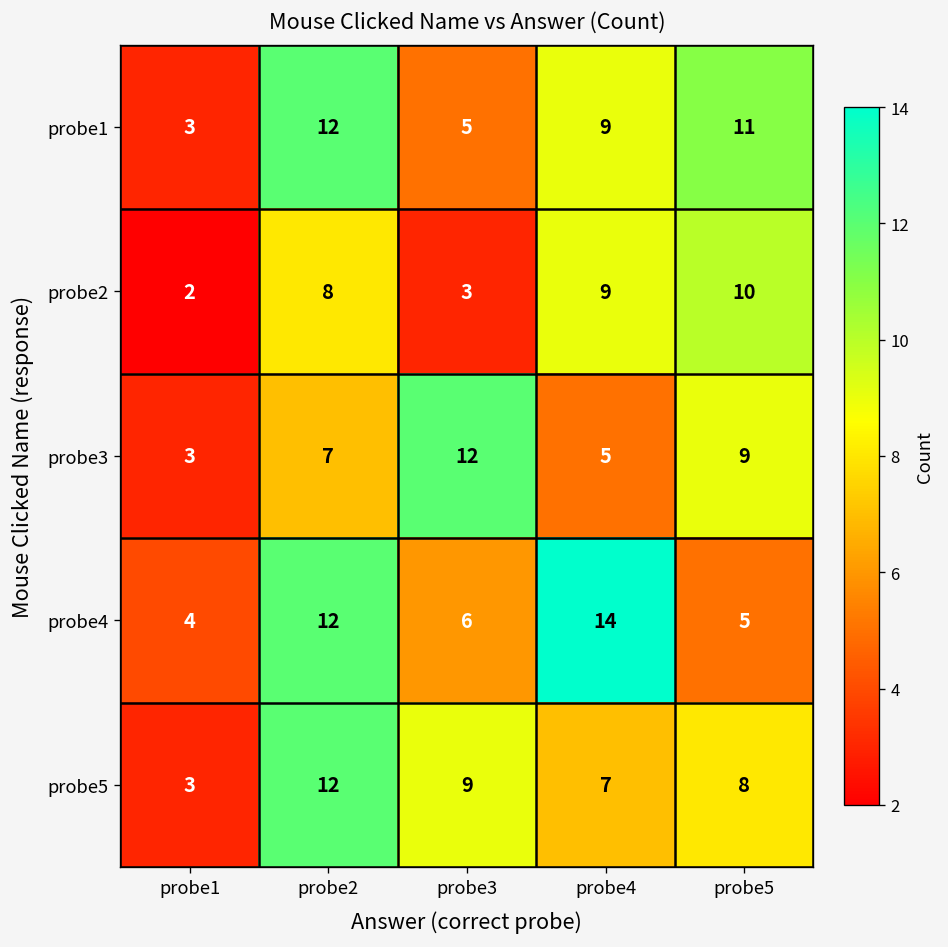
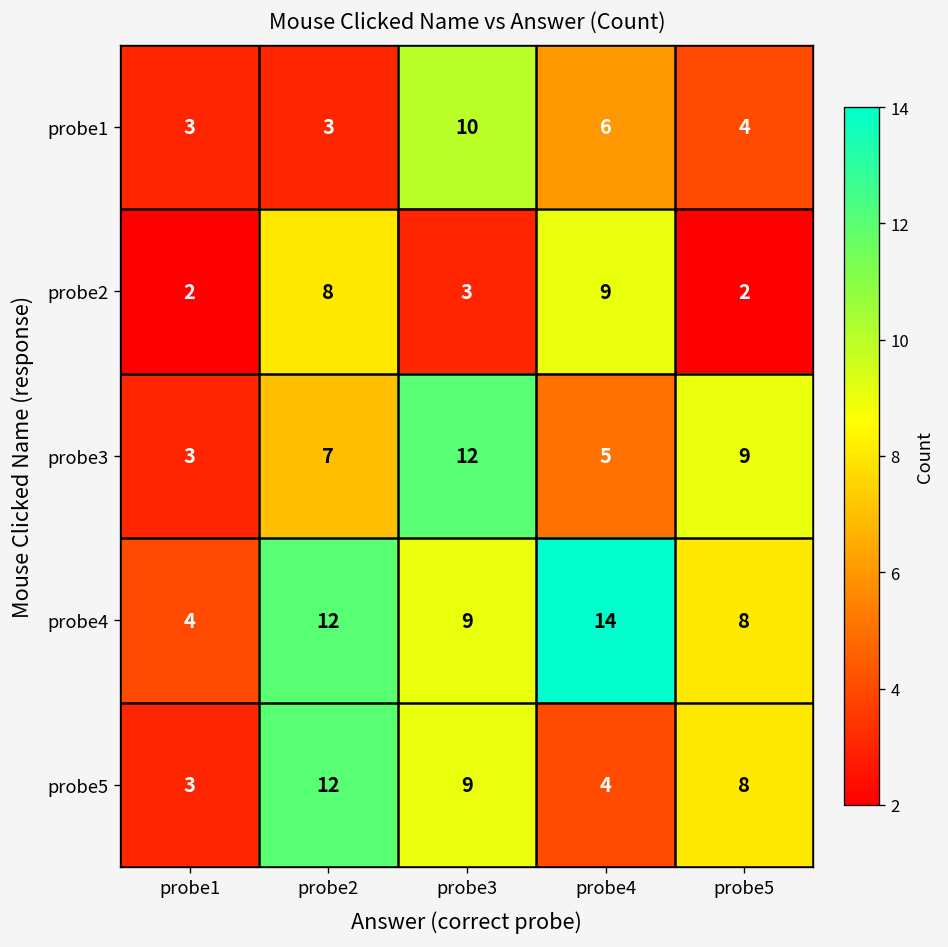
  {
    "probe1": {
      "probe1": 3,
-     "probe2": 12,
-     "probe3": 5,
-     "probe4": 9,
-     "probe5": 11
+     "probe2": 3,
+     "probe3": 10,
+     "probe4": 6,
+     "probe5": 4
    },
    "probe2": {
      "probe1": 2,
      "probe2": 8,
      "probe3": 3,
      "probe4": 9,
-     "probe5": 10
+     "probe5": 2
    },
    "probe3": {
      "probe1": 3,
      "probe2": 7,
      "probe3": 12,
      "probe4": 5,
      "probe5": 9
    },
    "probe4": {
      "probe1": 4,
      "probe2": 12,
-     "probe3": 6,
+     "probe3": 9,
      "probe4": 14,
-     "probe5": 5
+     "probe5": 8
    },
    "probe5": {
      "probe1": 3,
      "probe2": 12,
      "probe3": 9,
-     "probe4": 7,
+     "probe4": 4,
      "probe5": 8
    }
  }
